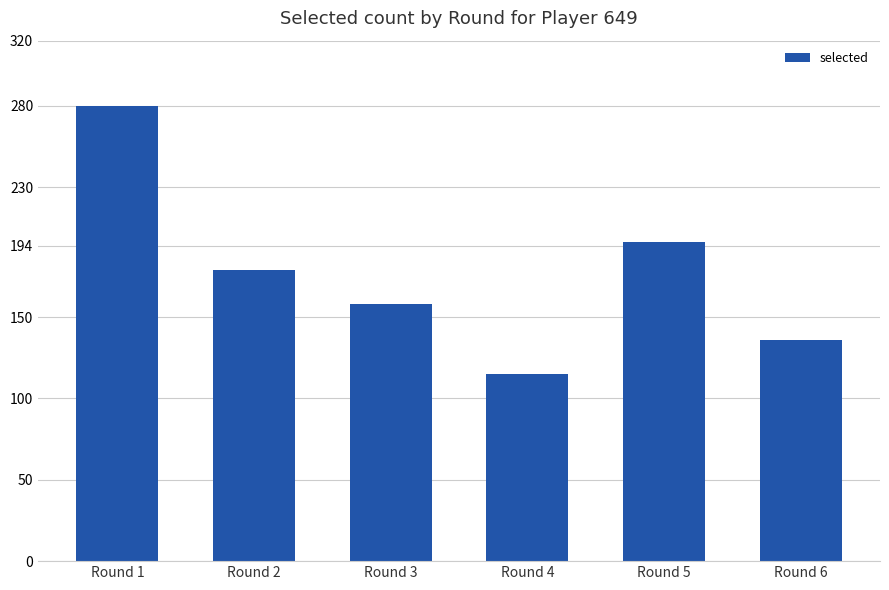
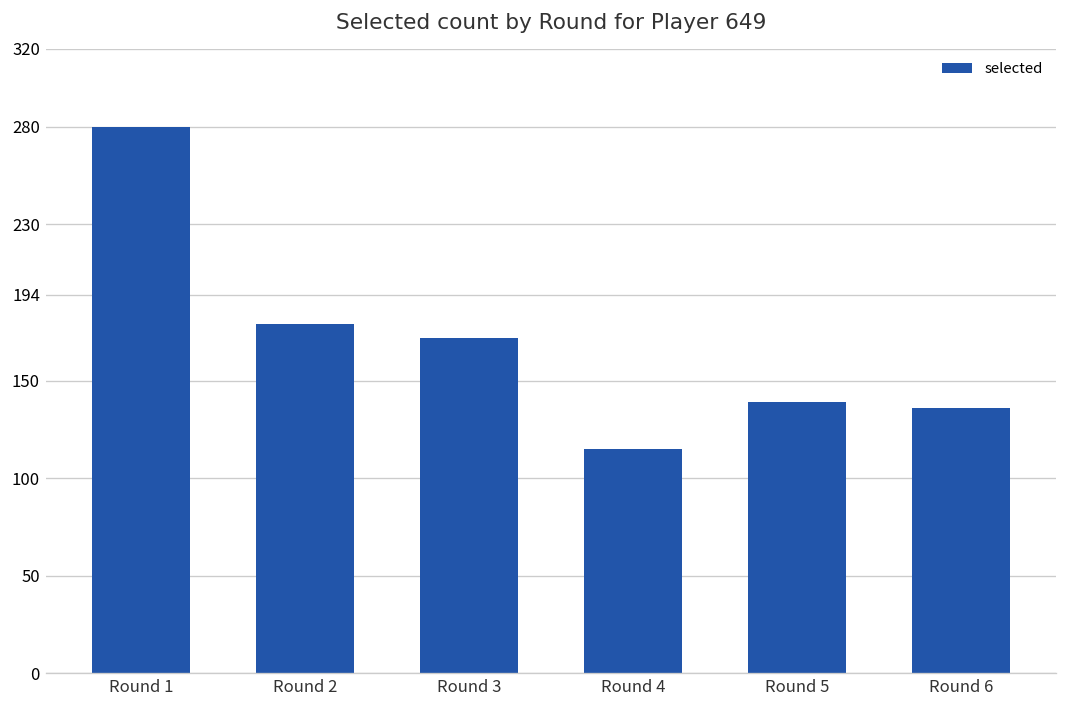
  {
    "Round 1": 280,
    "Round 2": 179,
-   "Round 3": 158,
+   "Round 3": 172,
    "Round 4": 115,
-   "Round 5": 196,
+   "Round 5": 139,
    "Round 6": 136
  }
